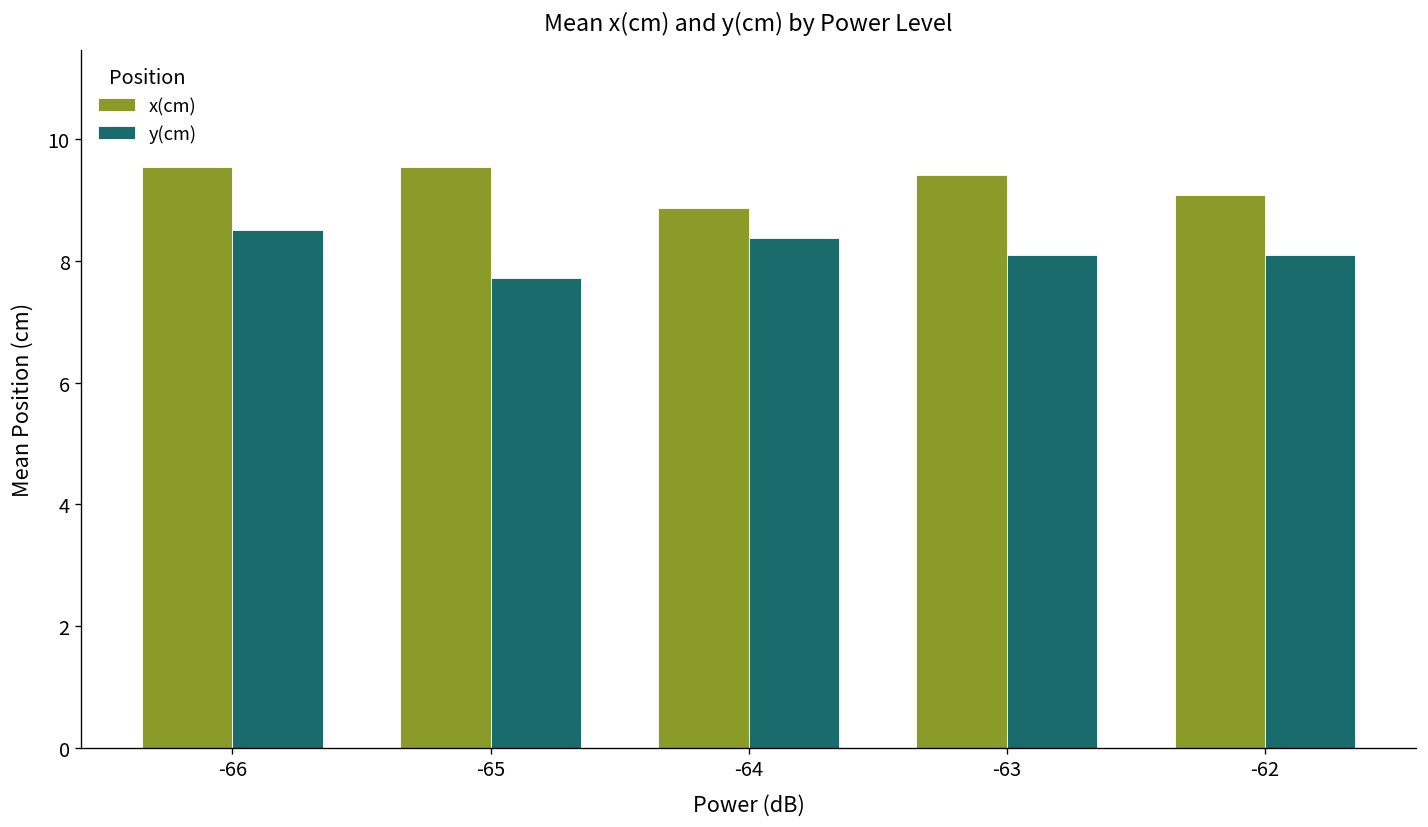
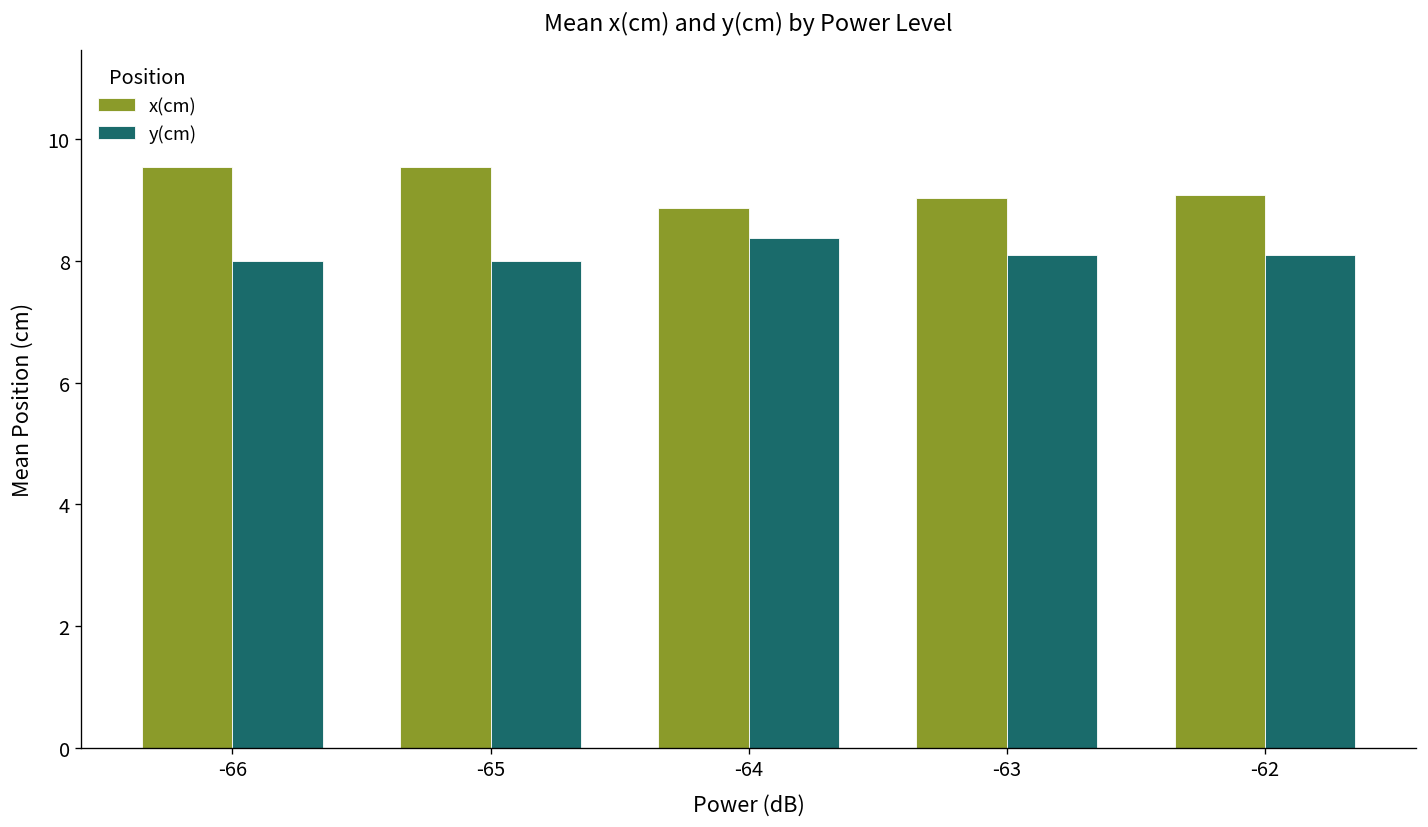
  {
    "x(cm)": {
      "-66": 9.5,
      "-65": 9.6,
      "-64": 8.9,
-     "-63": 9.4,
+     "-63": 9.0,
      "-62": 9.1
    },
    "y(cm)": {
-     "-66": 8.5,
-     "-65": 7.7,
+     "-66": 8.0,
+     "-65": 8.0,
      "-64": 8.4,
      "-63": 8.1,
      "-62": 8.1
    }
  }
